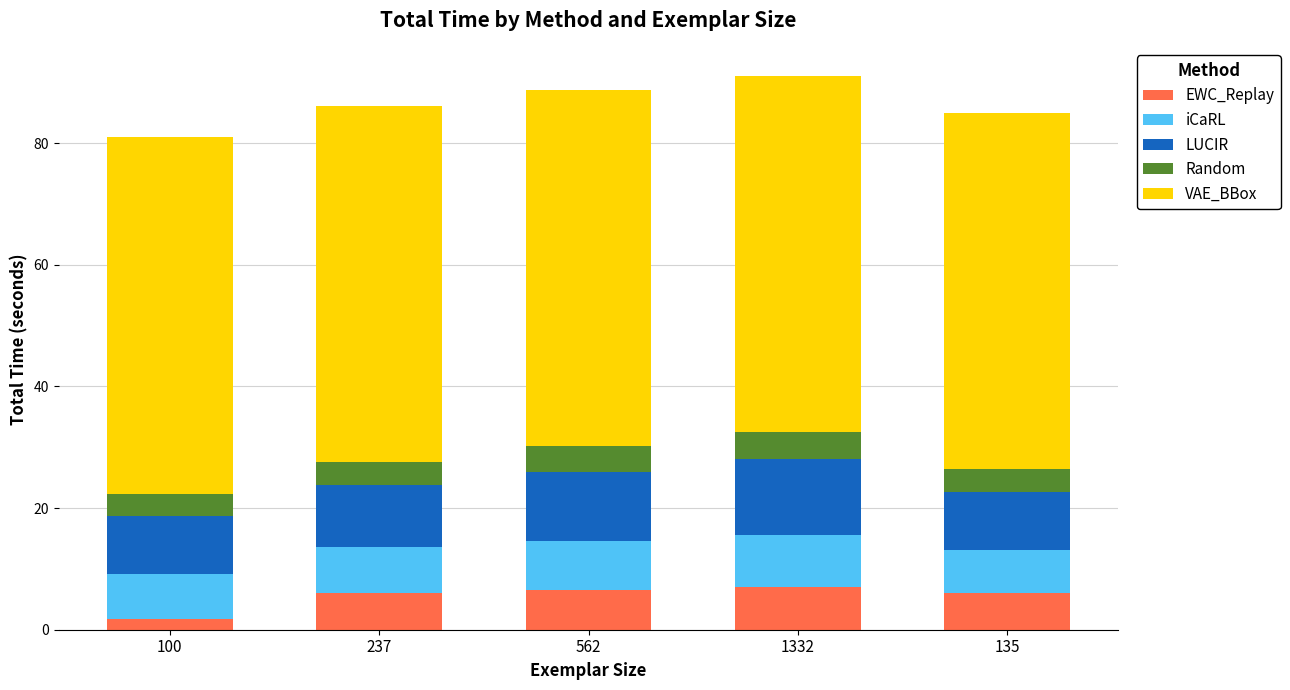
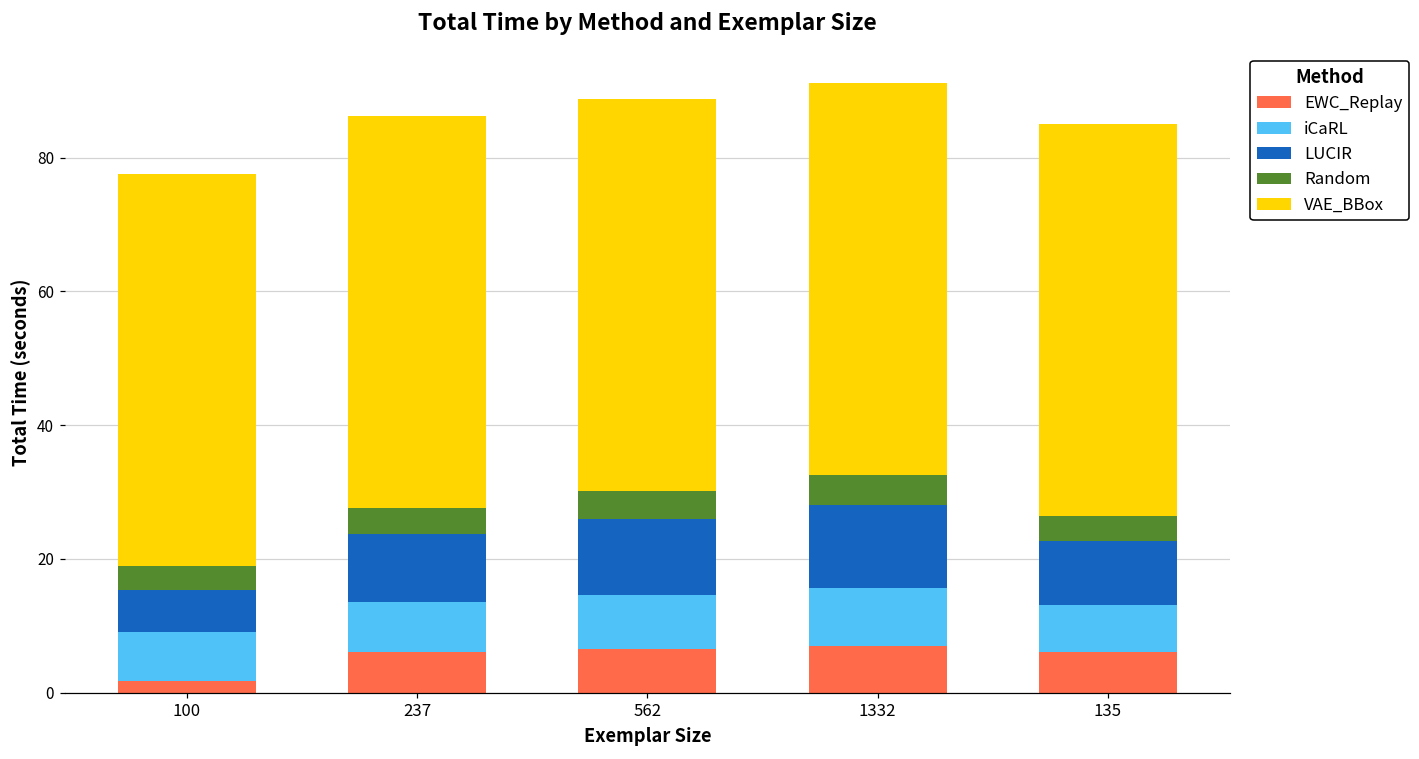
  {
    "EWC_Replay": {
      "100": 2,
      "237": 6,
      "562": 7,
      "1332": 7,
      "135": 6
    },
    "iCaRL": {
      "100": 7,
      "237": 8,
      "562": 8,
      "1332": 9,
      "135": 7
    },
    "LUCIR": {
-     "100": 10,
+     "100": 6,
      "237": 10,
      "562": 11,
      "1332": 12,
      "135": 10
    },
    "Random": {
      "100": 4,
      "237": 4,
      "562": 4,
      "1332": 4,
      "135": 4
    },
    "VAE_BBox": {
      "100": 59,
      "237": 59,
      "562": 59,
      "1332": 59,
      "135": 59
    }
  }
